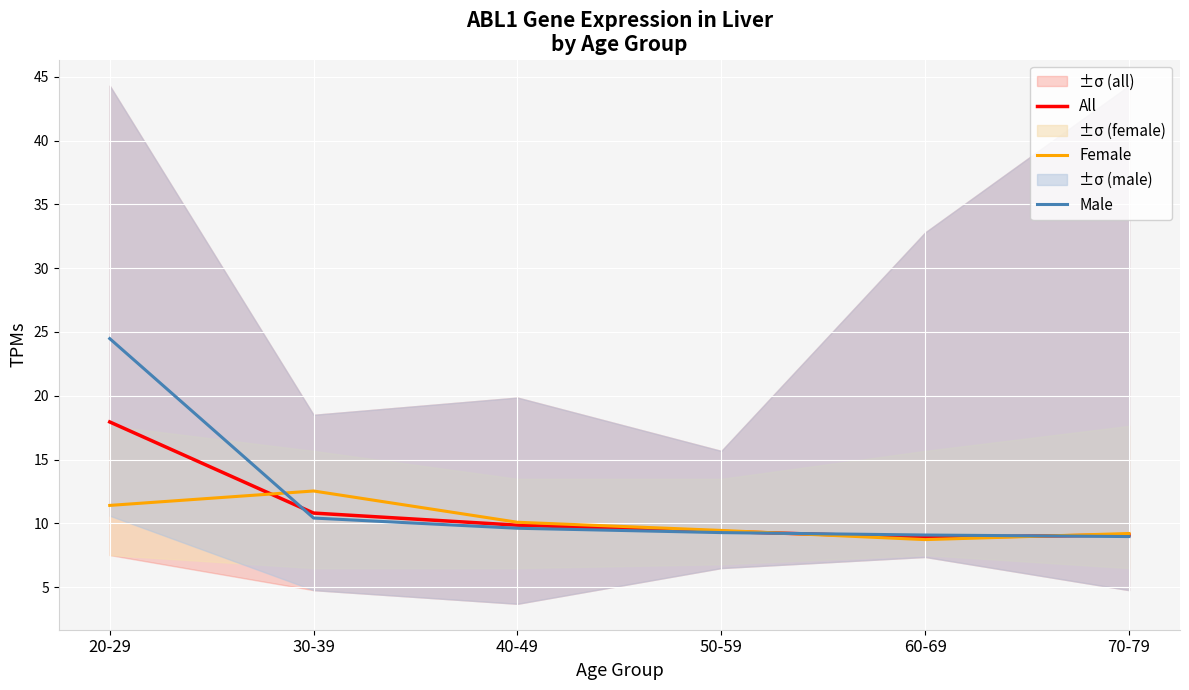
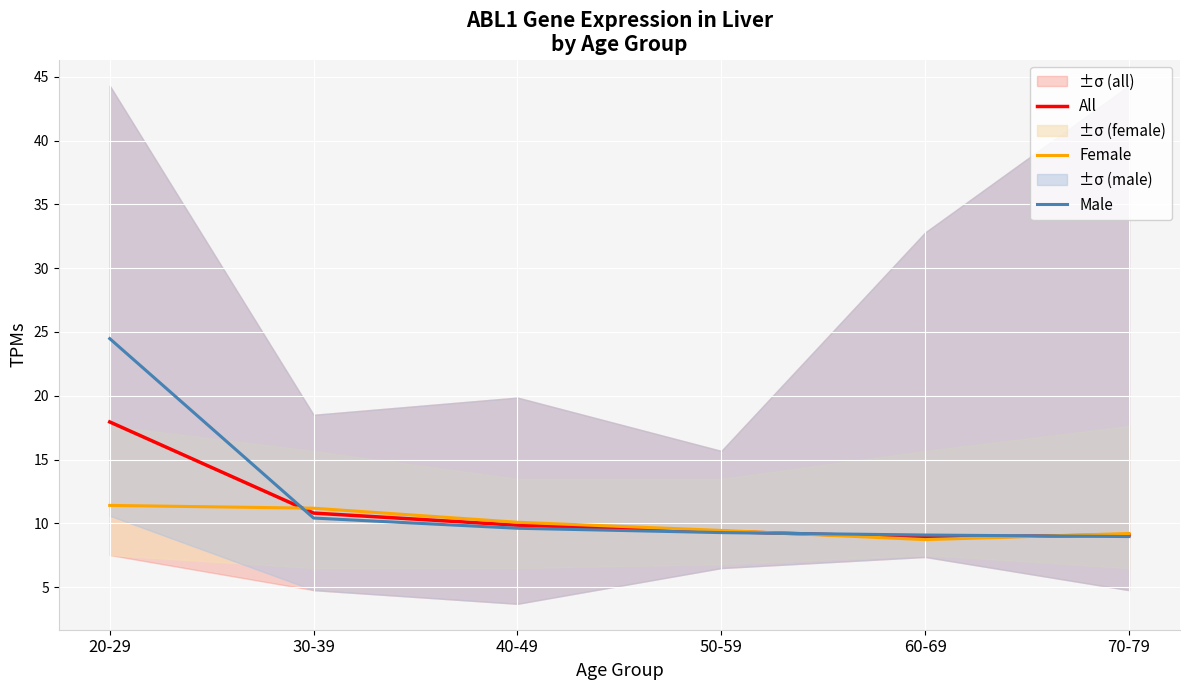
  {
    "All": {
      "20-29": 18.0,
      "30-39": 10.8,
      "40-49": 9.9
    },
    "Female": {
      "20-29": 11.4,
-     "30-39": 12.5,
+     "30-39": 11.2,
      "40-49": 10.1
    },
    "Male": {
      "20-29": 24.5,
      "30-39": 10.4,
      "40-49": 9.6
    }
  }
